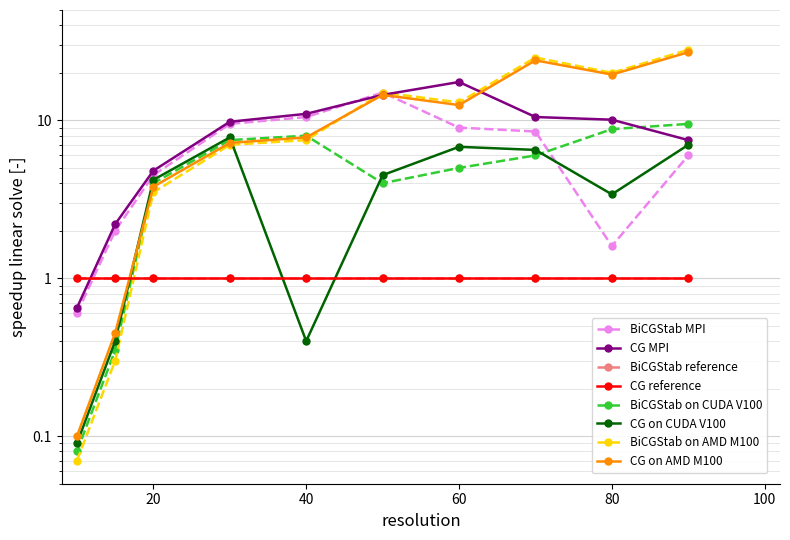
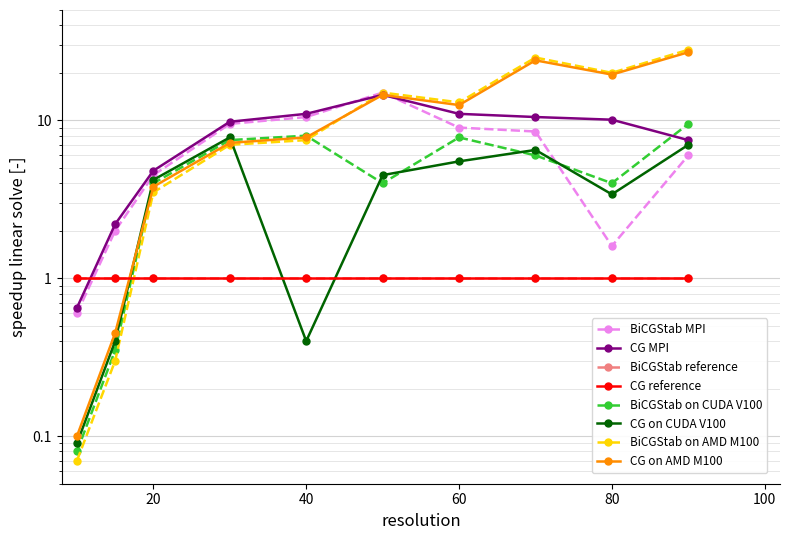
  {
    "BiCGStab MPI": {
      "20": 4.5,
      "40": 11,
      "60": 9,
      "80": 1.6
    },
    "CG MPI": {
      "20": 4.8,
      "40": 11,
-     "60": 18,
+     "60": 11,
      "80": 10
    },
    "CG reference": {
      "20": 1.0,
      "40": 1.0,
      "60": 1.0,
      "80": 1.0
    },
    "BiCGStab on CUDA V100": {
      "20": 4.0,
-     "60": 5.0,
-     "80": 9
+     "60": 8,
+     "80": 4.0
    },
    "CG on CUDA V100": {
      "20": 4.2,
      "40": 0.4,
-     "60": 6.8,
+     "60": 5.5,
      "80": 3.4
    },
    "BiCGStab on AMD M100": {
      "20": 3.5,
      "40": 8,
      "60": 13
    },
    "CG on AMD M100": {
      "20": 3.8,
      "60": 13
    }
  }
